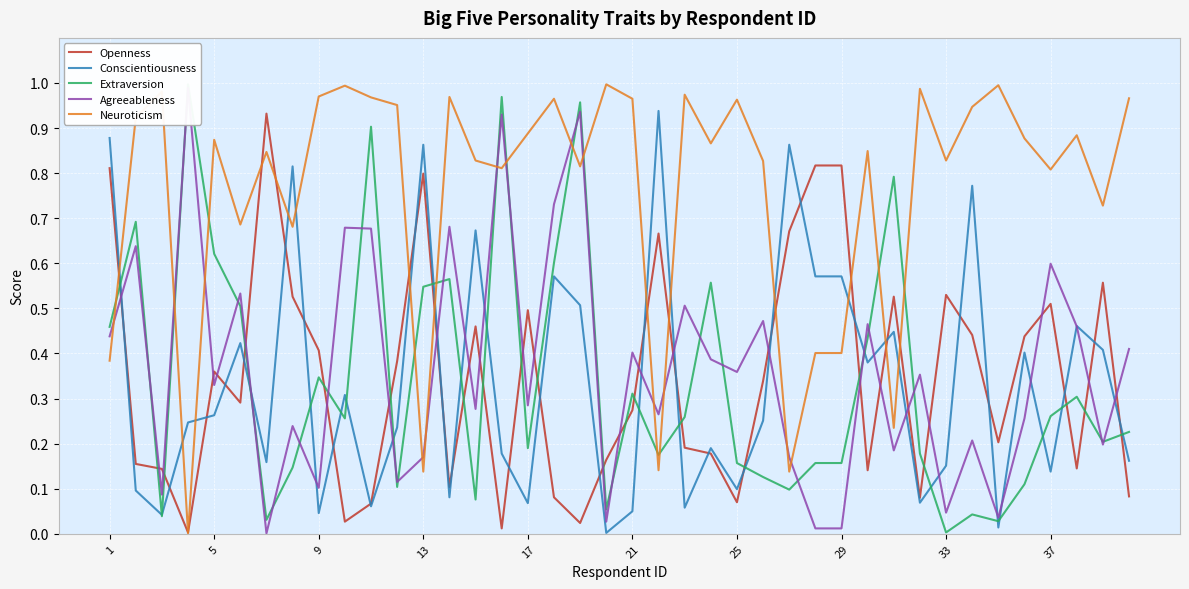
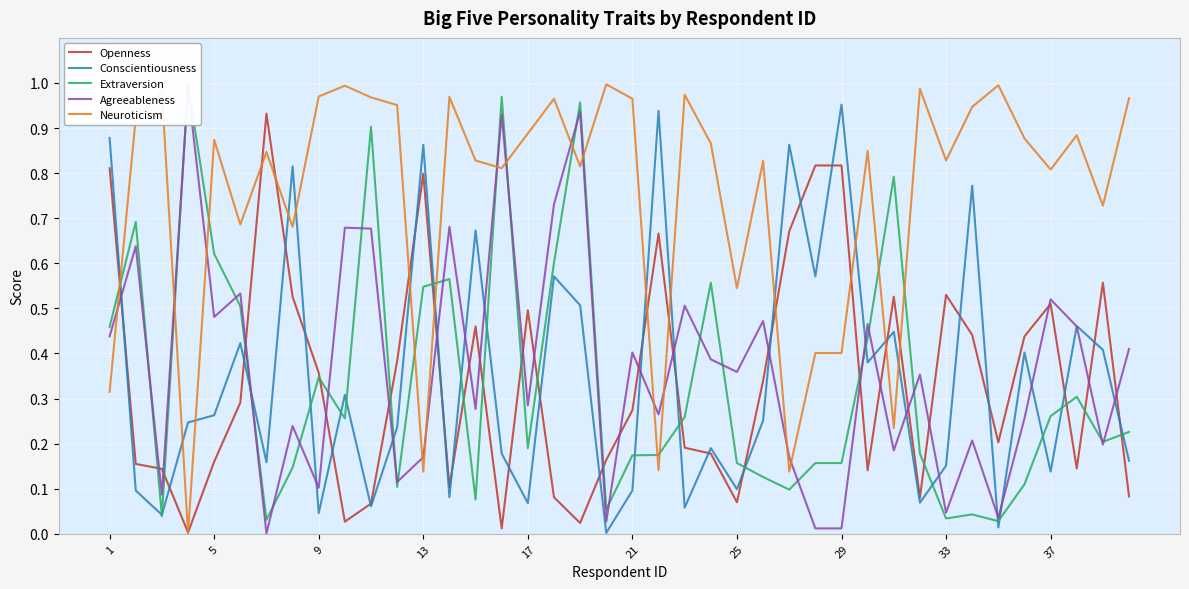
  {
    "Openness": {
      "1": 0.81,
-     "5": 0.36,
-     "9": 0.41,
+     "5": 0.16,
+     "9": 0.36,
      "13": 0.80,
      "17": 0.50,
      "21": 0.27,
      "25": 0.07,
      "29": 0.82,
      "33": 0.53,
      "37": 0.51
    },
    "Conscientiousness": {
      "1": 0.88,
      "5": 0.26,
      "9": 0.05,
      "13": 0.86,
      "17": 0.07,
-     "21": 0.05,
+     "21": 0.10,
      "25": 0.10,
-     "29": 0.57,
+     "29": 0.95,
      "33": 0.15,
      "37": 0.14
    },
    "Extraversion": {
      "1": 0.46,
      "5": 0.62,
      "9": 0.35,
      "13": 0.55,
      "17": 0.19,
-     "21": 0.31,
+     "21": 0.17,
      "25": 0.16,
      "29": 0.16,
-     "33": 0.00,
+     "33": 0.03,
      "37": 0.26
    },
    "Agreeableness": {
      "1": 0.44,
-     "5": 0.33,
+     "5": 0.48,
      "9": 0.10,
      "13": 0.17,
      "17": 0.29,
      "21": 0.40,
      "25": 0.36,
      "29": 0.01,
      "33": 0.05,
-     "37": 0.60
+     "37": 0.52
    },
    "Neuroticism": {
-     "1": 0.38,
+     "1": 0.32,
      "5": 0.87,
      "9": 0.97,
      "13": 0.14,
      "17": 0.89,
      "21": 0.97,
-     "25": 0.96,
+     "25": 0.55,
      "29": 0.40,
      "33": 0.83,
      "37": 0.81
    }
  }
